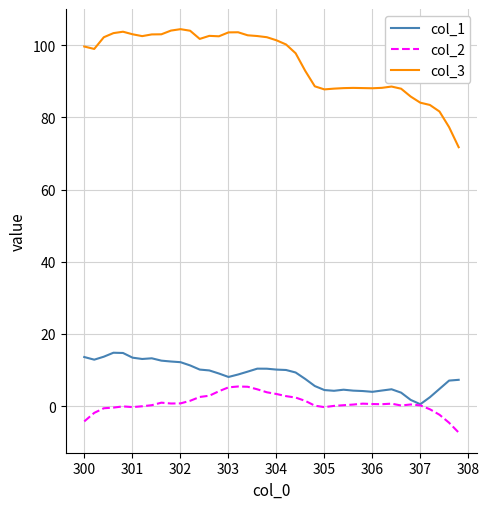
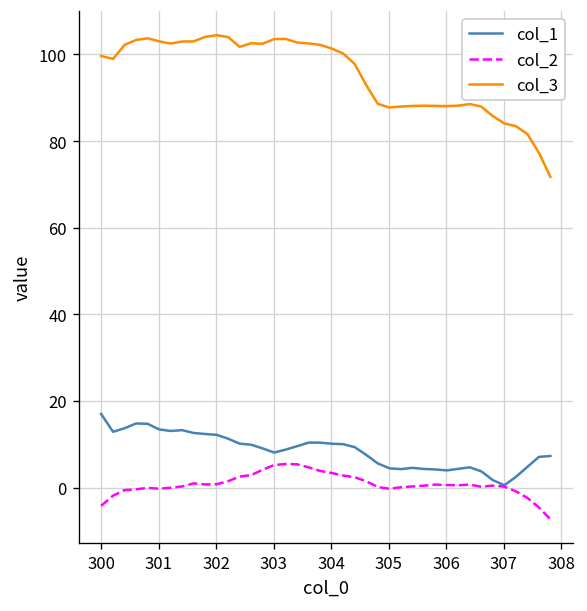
  {
    "col_1": {
-     "300": 14
+     "300": 17
    },
    "col_2": {
      "300": -4
    },
    "col_3": {
      "300": 100
    }
  }
